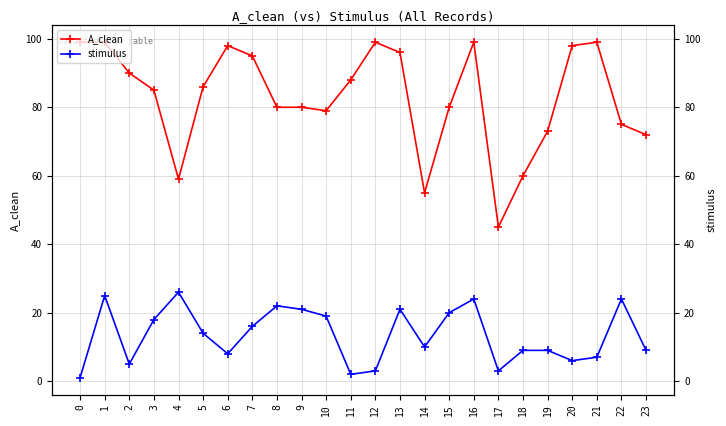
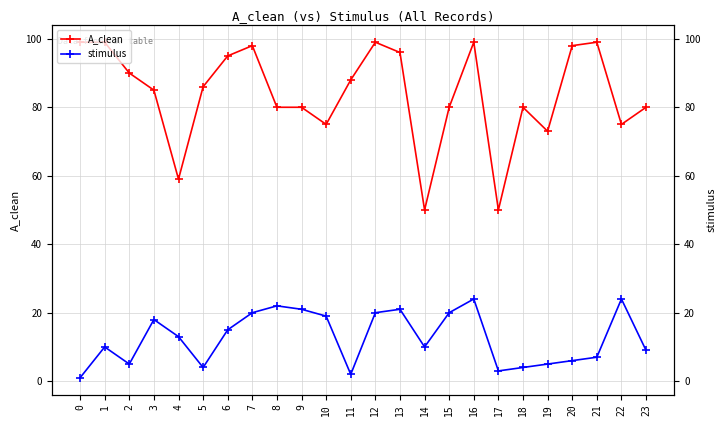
  {
    "A_clean": {
      "2": 90,
      "3": 85,
      "4": 59,
      "5": 86,
-     "6": 98,
-     "7": 95,
+     "6": 95,
+     "7": 98,
      "8": 80,
      "9": 80,
-     "10": 79,
+     "10": 75,
      "11": 88,
      "12": 99,
      "13": 96,
-     "14": 55,
+     "14": 50,
      "15": 80,
      "16": 99,
-     "17": 45,
-     "18": 60,
+     "17": 50,
+     "18": 80,
      "19": 73,
      "20": 98,
      "21": 99,
      "22": 75,
-     "23": 72
+     "23": 80
    },
    "stimulus": {
      "0": 1,
-     "1": 25,
+     "1": 10,
      "2": 5,
      "3": 18,
-     "4": 26,
-     "5": 14,
-     "6": 8,
-     "7": 16,
+     "4": 13,
+     "5": 4,
+     "6": 15,
+     "7": 20,
      "8": 22,
      "9": 21,
      "10": 19,
      "11": 2,
-     "12": 3,
+     "12": 20,
      "13": 21,
      "14": 10,
      "15": 20,
      "16": 24,
      "17": 3,
-     "18": 9,
-     "19": 9,
+     "18": 4,
+     "19": 5,
      "20": 6,
      "21": 7,
      "22": 24,
      "23": 9
    }
  }
